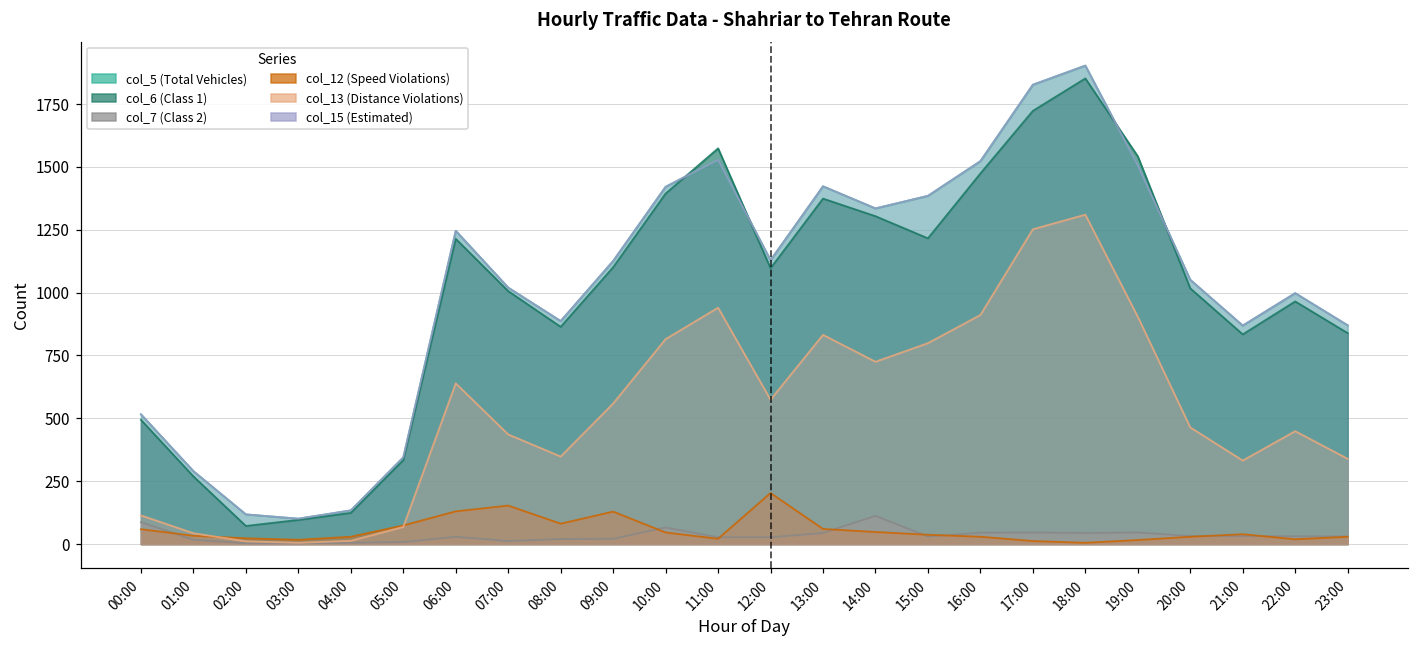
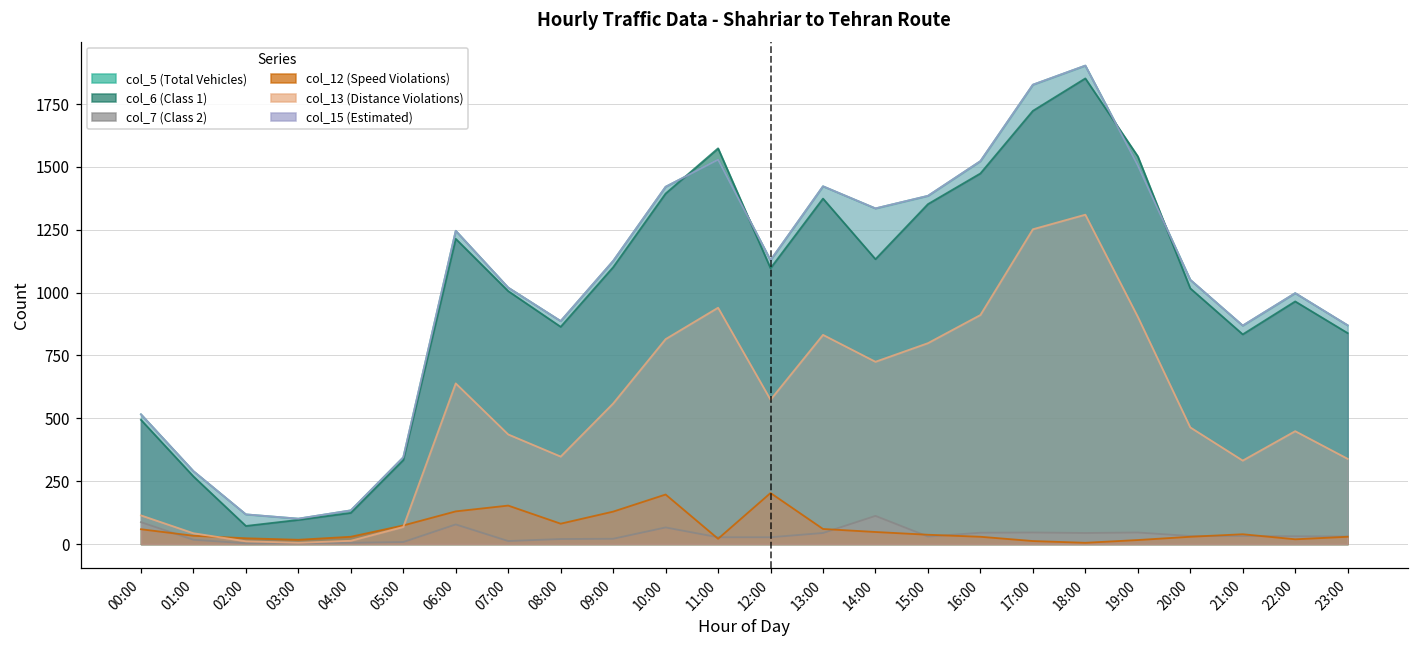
  {
    "col_6 (Class 1)": {
      "00:00": 490,
      "01:00": 270,
      "02:00": 70,
      "05:00": 330,
      "06:00": 1210,
      "07:00": 1010,
      "08:00": 860,
      "09:00": 1100,
      "10:00": 1390,
      "11:00": 1570,
      "12:00": 1100,
      "13:00": 1370,
-     "14:00": 1300,
-     "15:00": 1220,
+     "14:00": 1130,
+     "15:00": 1350,
      "16:00": 1470,
      "17:00": 1720,
      "18:00": 1850,
      "19:00": 1540,
      "20:00": 1020,
      "21:00": 830,
      "22:00": 970,
      "23:00": 840
    },
    "col_7 (Class 2)": {
      "00:00": 90,
      "01:00": 20,
      "05:00": 10,
-     "06:00": 30,
+     "06:00": 80,
      "07:00": 10,
      "08:00": 20,
      "09:00": 20,
      "10:00": 70,
      "12:00": 30,
      "13:00": 40,
      "14:00": 110,
      "16:00": 50,
      "17:00": 50,
      "18:00": 40,
      "19:00": 50,
      "22:00": 30
    },
    "col_12 (Speed Violations)": {
      "00:00": 60,
      "02:00": 20,
      "03:00": 20,
      "04:00": 30,
      "06:00": 130,
      "07:00": 150,
      "08:00": 80,
      "09:00": 130,
-     "10:00": 50,
+     "10:00": 200,
      "12:00": 200,
      "13:00": 60,
      "14:00": 50,
      "16:00": 30,
      "17:00": 10,
      "18:00": 10,
      "19:00": 20,
      "22:00": 20
    }
  }
